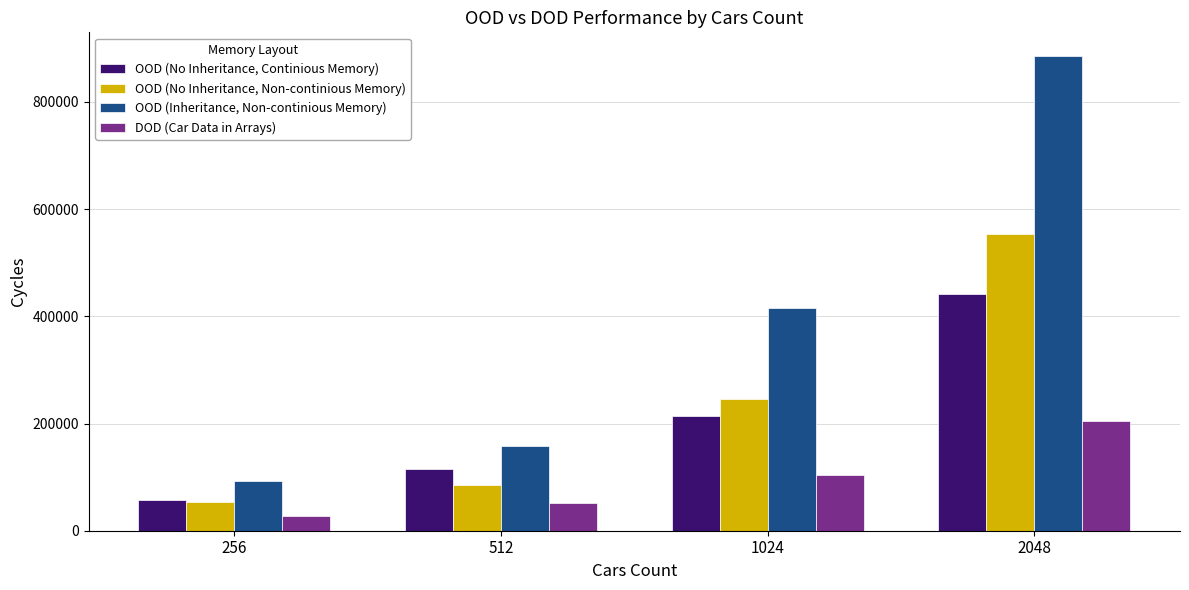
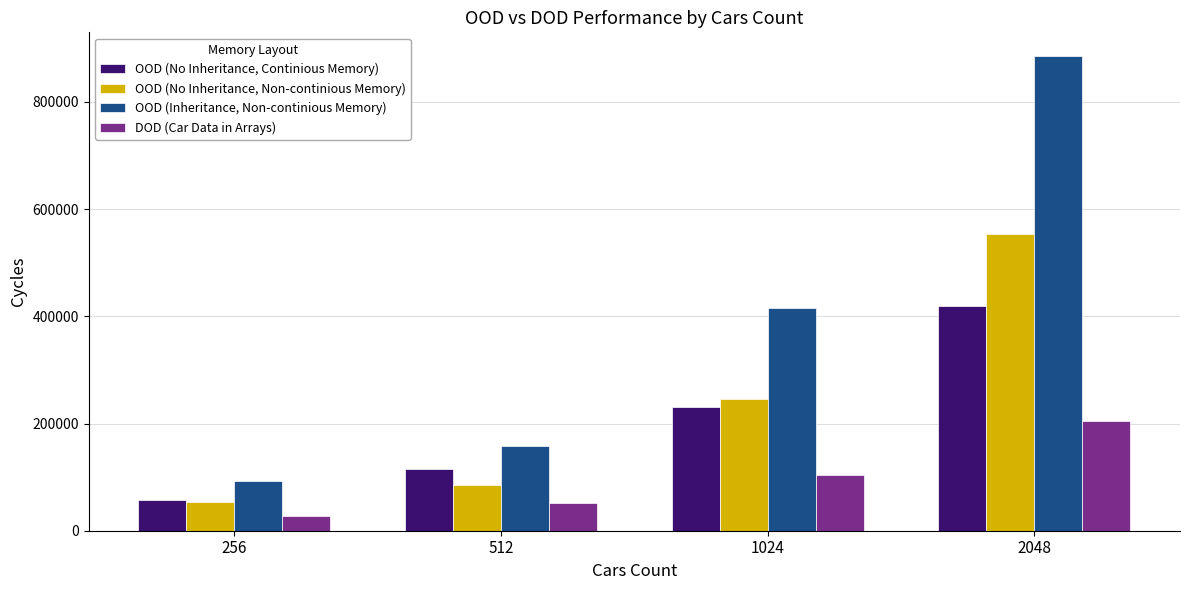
  {
    "OOD (No Inheritance, Continious Memory)": {
      "256": 60000,
      "512": 120000,
-     "1024": 210000,
-     "2048": 440000
+     "1024": 230000,
+     "2048": 420000
    },
    "OOD (No Inheritance, Non-continious Memory)": {
      "256": 50000,
      "512": 80000,
      "1024": 240000,
      "2048": 550000
    },
    "OOD (Inheritance, Non-continious Memory)": {
      "256": 90000,
      "512": 160000,
      "1024": 420000,
      "2048": 890000
    },
    "DOD (Car Data in Arrays)": {
      "256": 30000,
      "512": 50000,
      "1024": 100000,
      "2048": 200000
    }
  }
